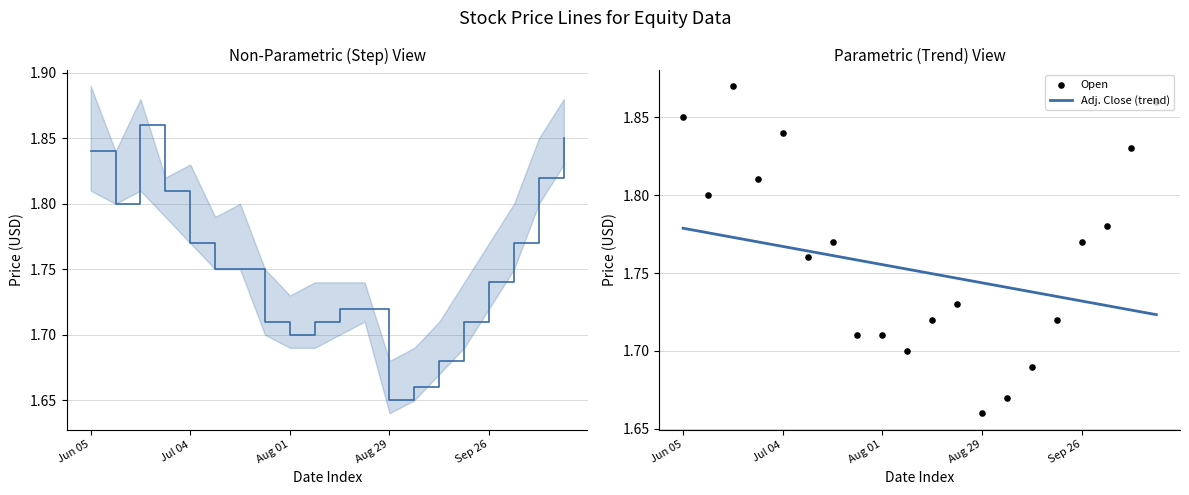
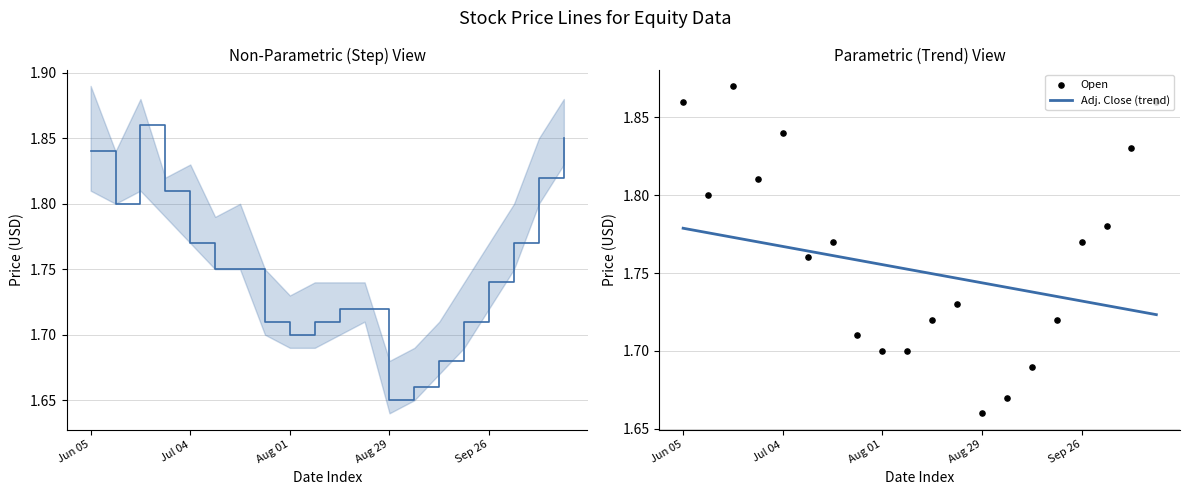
  {
    "Parametric (Trend) View": {
      "Open": {
-       "Jun 05": 1.85,
-       "Aug 01": 1.71
+       "Jun 05": 1.86,
+       "Aug 01": 1.70
      },
      "Adj. Close (trend)": {
        "Jun 05": 1.78
      }
    }
  }
